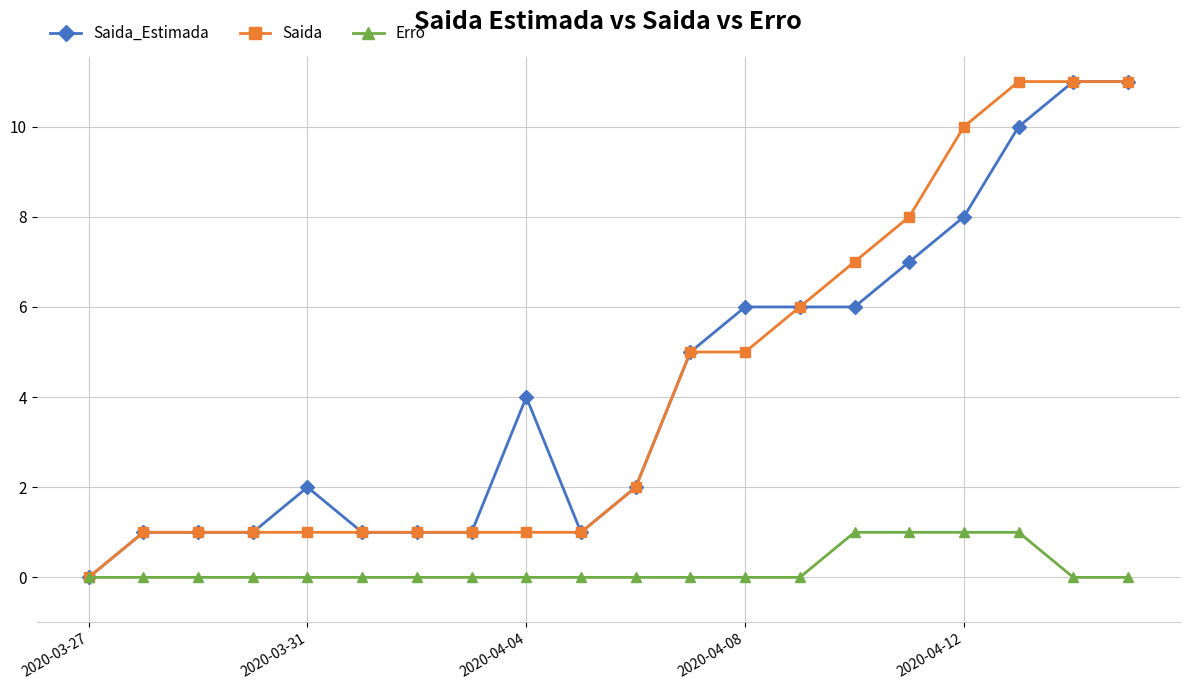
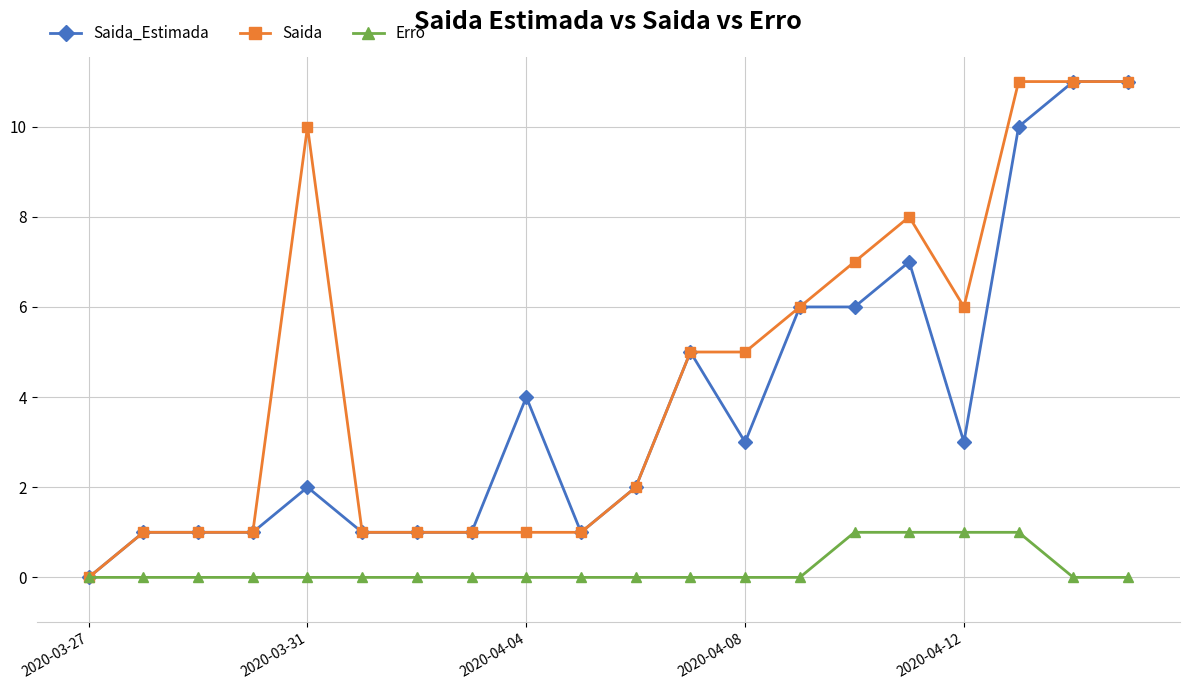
  {
    "Saida_Estimada": {
      "2020-03-31": 2,
      "2020-04-04": 4,
-     "2020-04-08": 6,
-     "2020-04-12": 8
+     "2020-04-08": 3,
+     "2020-04-12": 3
    },
    "Saida": {
-     "2020-03-31": 1,
+     "2020-03-31": 10,
      "2020-04-04": 1,
      "2020-04-08": 5,
-     "2020-04-12": 10
+     "2020-04-12": 6
    },
    "Erro": {
      "2020-03-31": 0,
      "2020-04-04": 0,
      "2020-04-08": 0,
      "2020-04-12": 1
    }
  }
